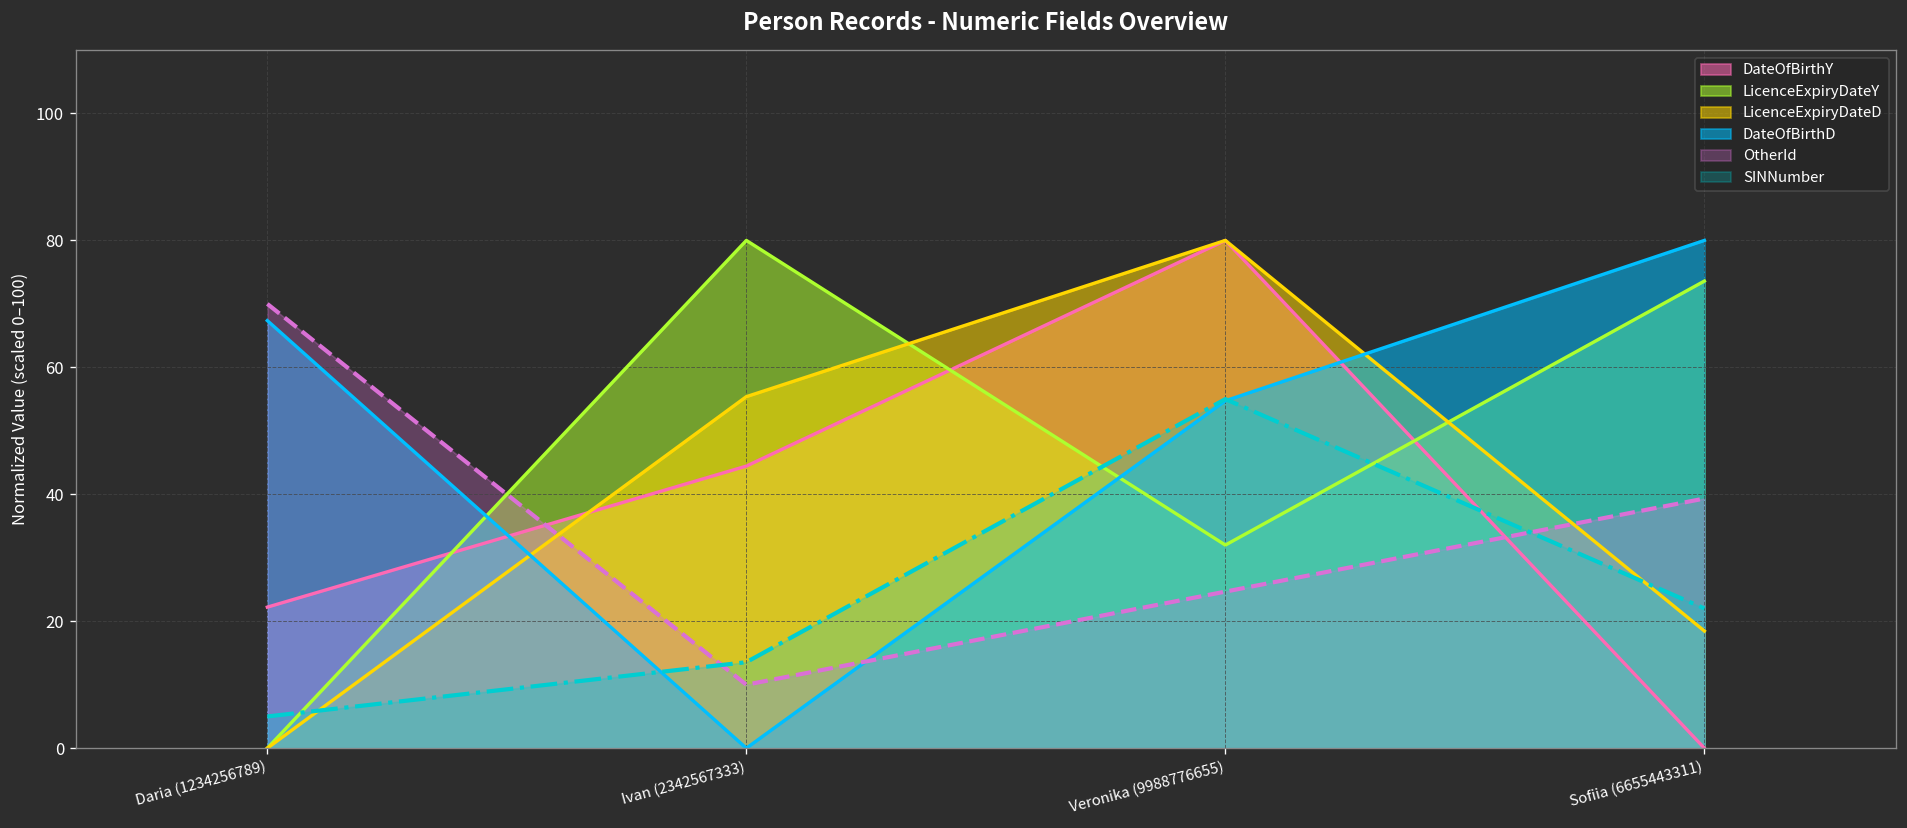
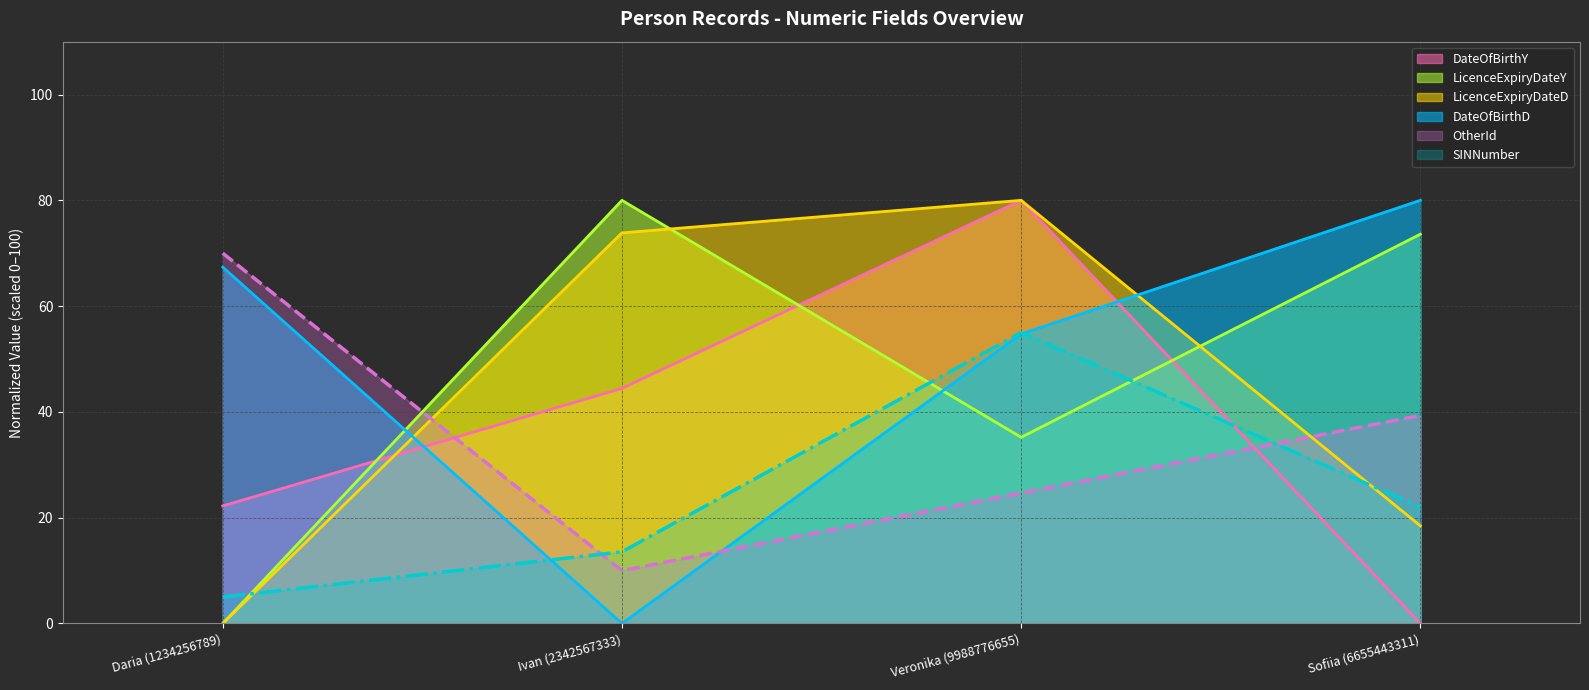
  {
    "LicenceExpiryDateY": {
      "Ivan (2342567333)": 80,
-     "Veronika (9988776655)": 32,
+     "Veronika (9988776655)": 35,
      "Sofiia (6655443311)": 74
    },
    "LicenceExpiryDateD": {
-     "Ivan (2342567333)": 55,
+     "Ivan (2342567333)": 74,
      "Sofiia (6655443311)": 18
    }
  }
